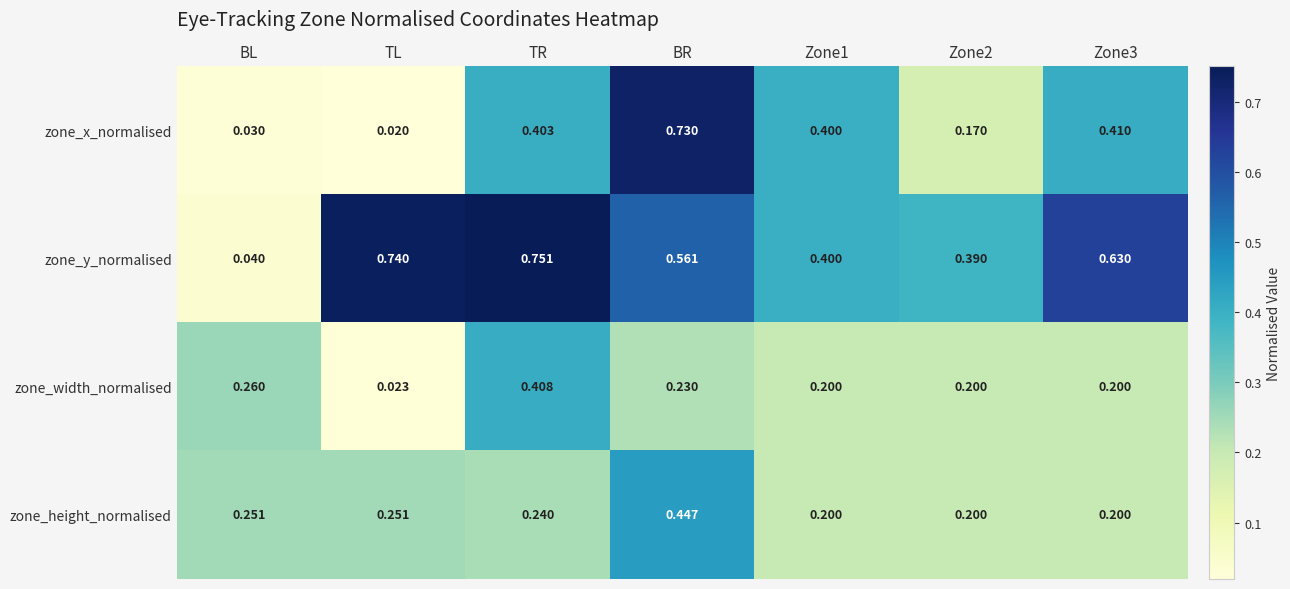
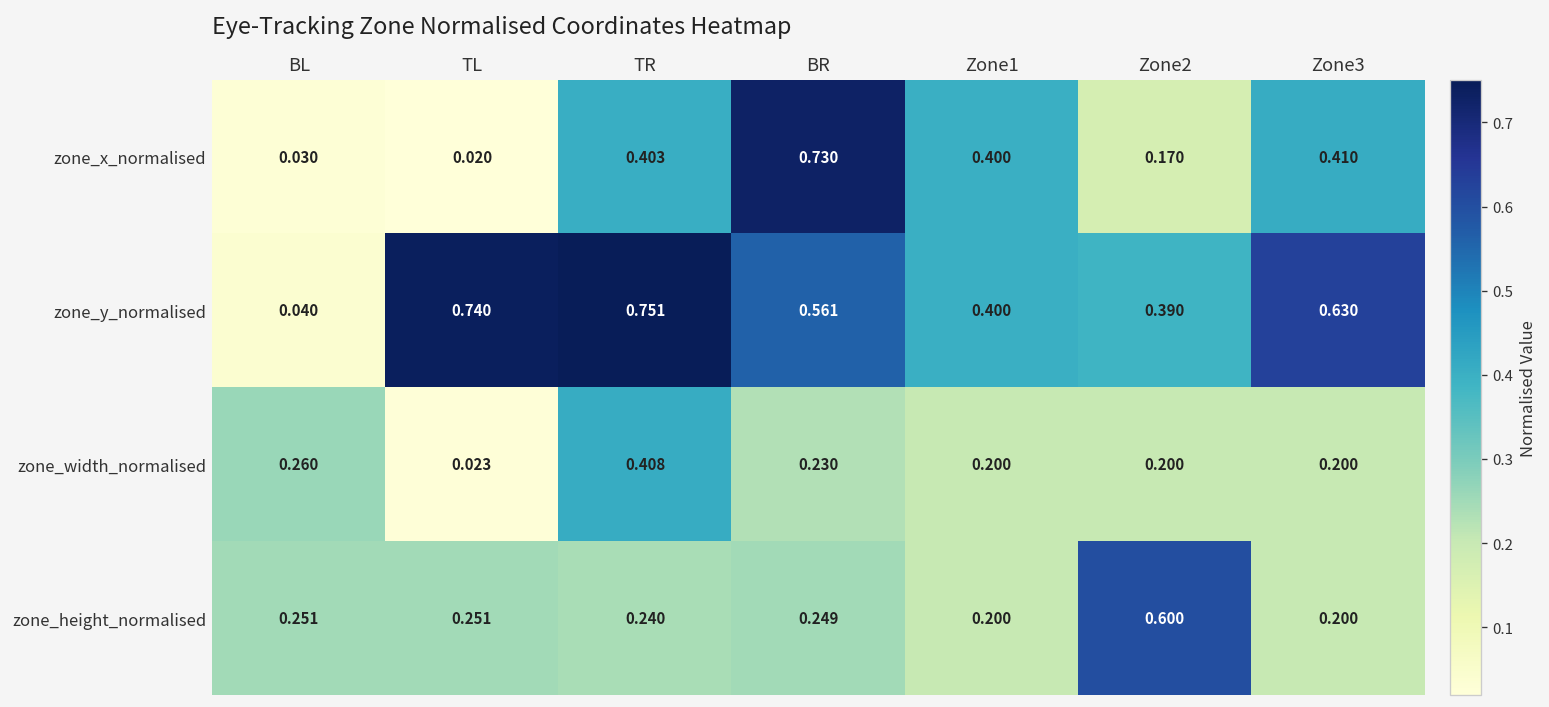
  {
    "zone_x_normalised": {
      "BL": 0.030,
      "TL": 0.020,
      "TR": 0.403,
      "BR": 0.730,
      "Zone1": 0.400,
      "Zone2": 0.170,
      "Zone3": 0.410
    },
    "zone_y_normalised": {
      "BL": 0.040,
      "TL": 0.740,
      "TR": 0.751,
      "BR": 0.561,
      "Zone1": 0.400,
      "Zone2": 0.390,
      "Zone3": 0.630
    },
    "zone_width_normalised": {
      "BL": 0.260,
      "TL": 0.023,
      "TR": 0.408,
      "BR": 0.230,
      "Zone1": 0.200,
      "Zone2": 0.200,
      "Zone3": 0.200
    },
    "zone_height_normalised": {
      "BL": 0.251,
      "TL": 0.251,
      "TR": 0.240,
-     "BR": 0.447,
+     "BR": 0.249,
      "Zone1": 0.200,
-     "Zone2": 0.200,
+     "Zone2": 0.600,
      "Zone3": 0.200
    }
  }
